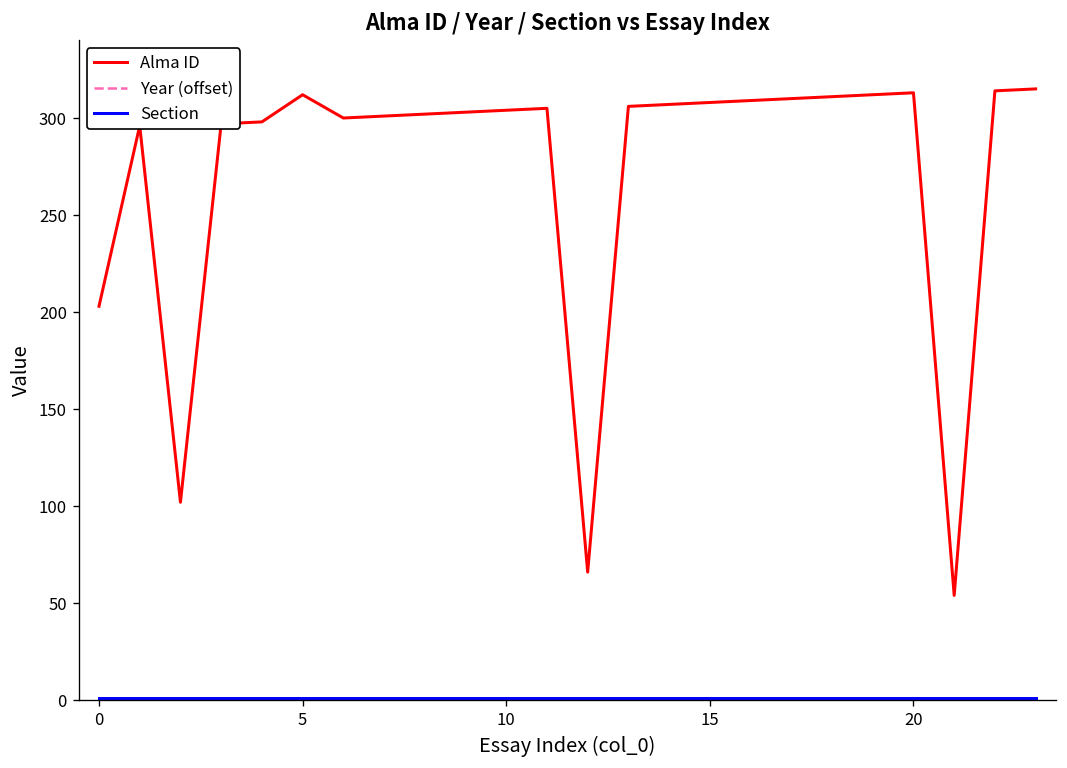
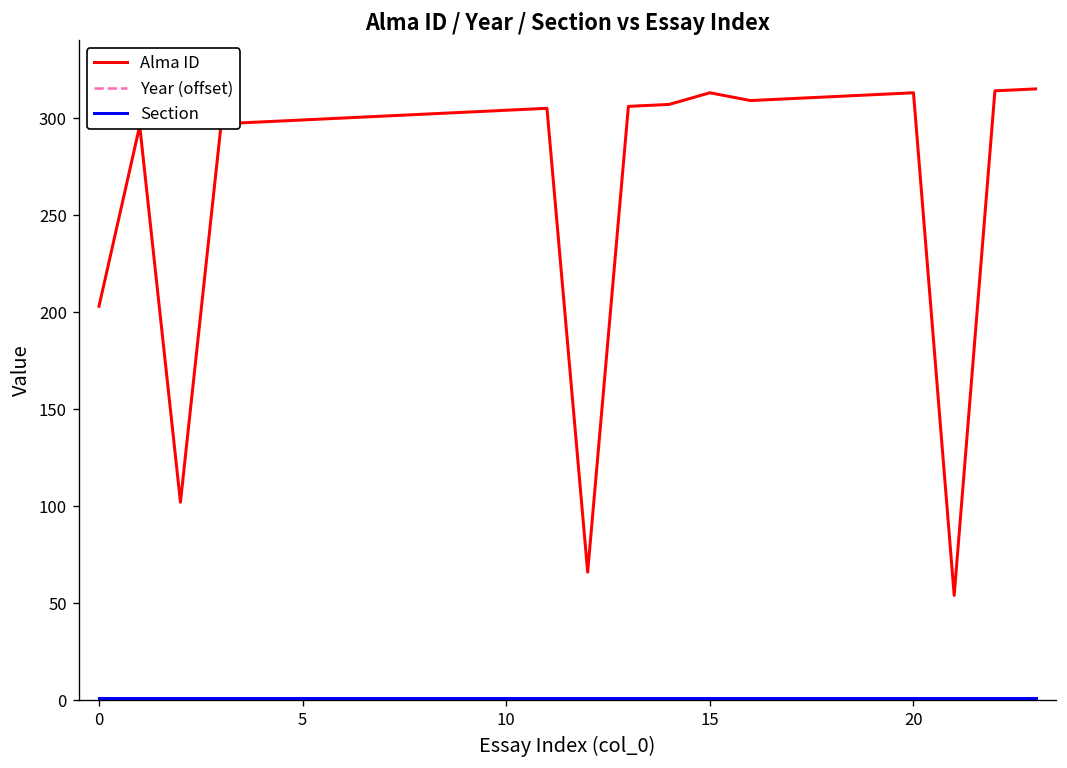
  {
    "Alma ID": {
      "0": 203,
-     "5": 312,
+     "5": 299,
      "10": 304,
-     "15": 308,
+     "15": 313,
      "20": 313
    },
    "Section": {
      "0": 1,
      "5": 1,
      "10": 1,
      "15": 1,
      "20": 1
    }
  }
